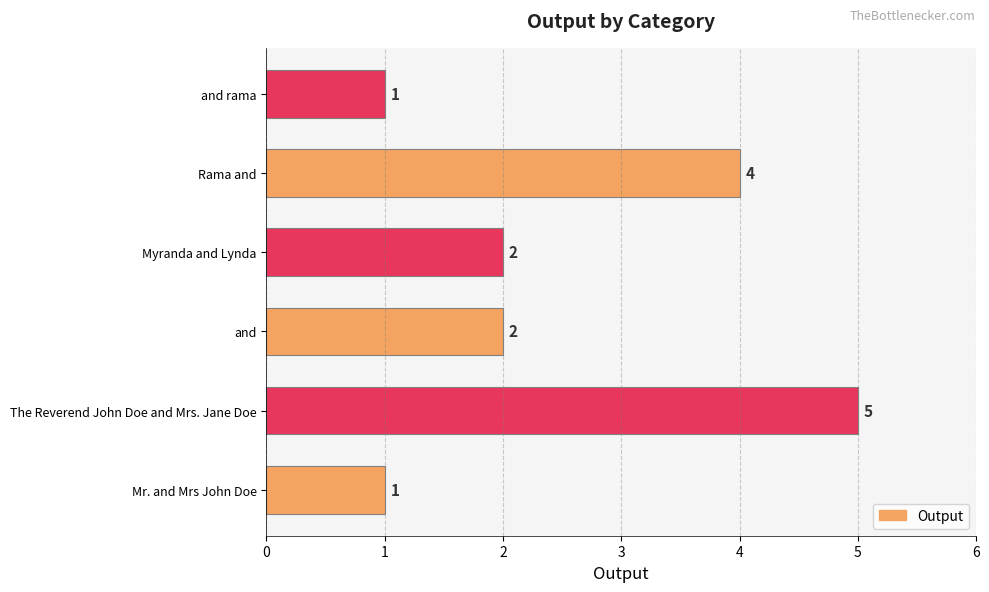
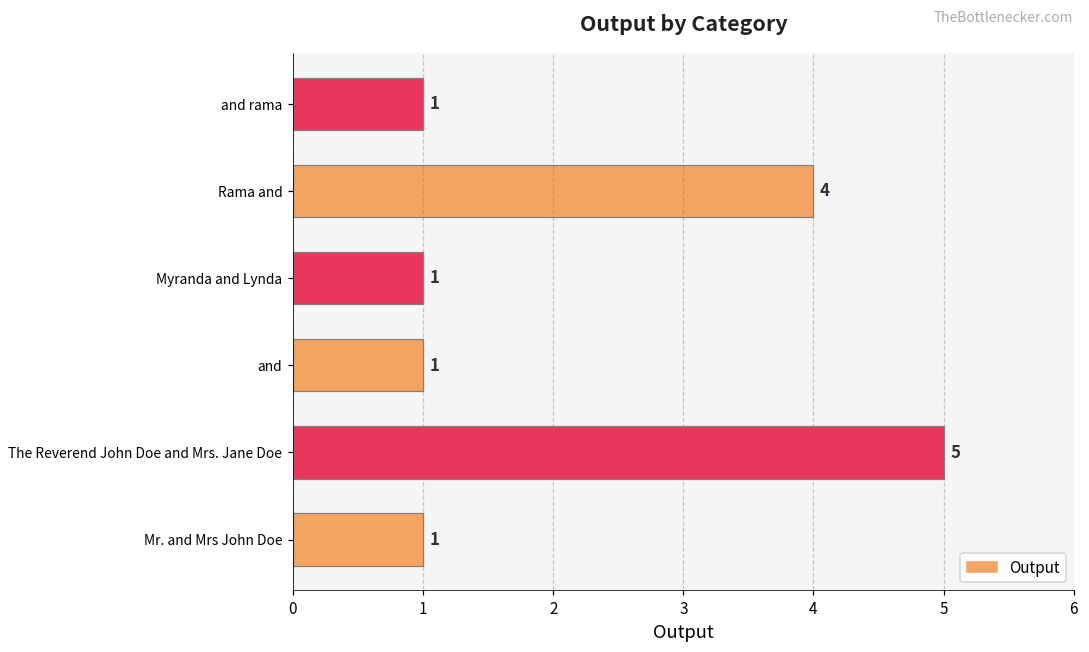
  {
    "and rama": 1,
    "Rama and": 4,
-   "Myranda and Lynda": 2,
-   "and": 2,
+   "Myranda and Lynda": 1,
+   "and": 1,
    "The Reverend John Doe and Mrs. Jane Doe": 5,
    "Mr. and Mrs John Doe": 1
  }
